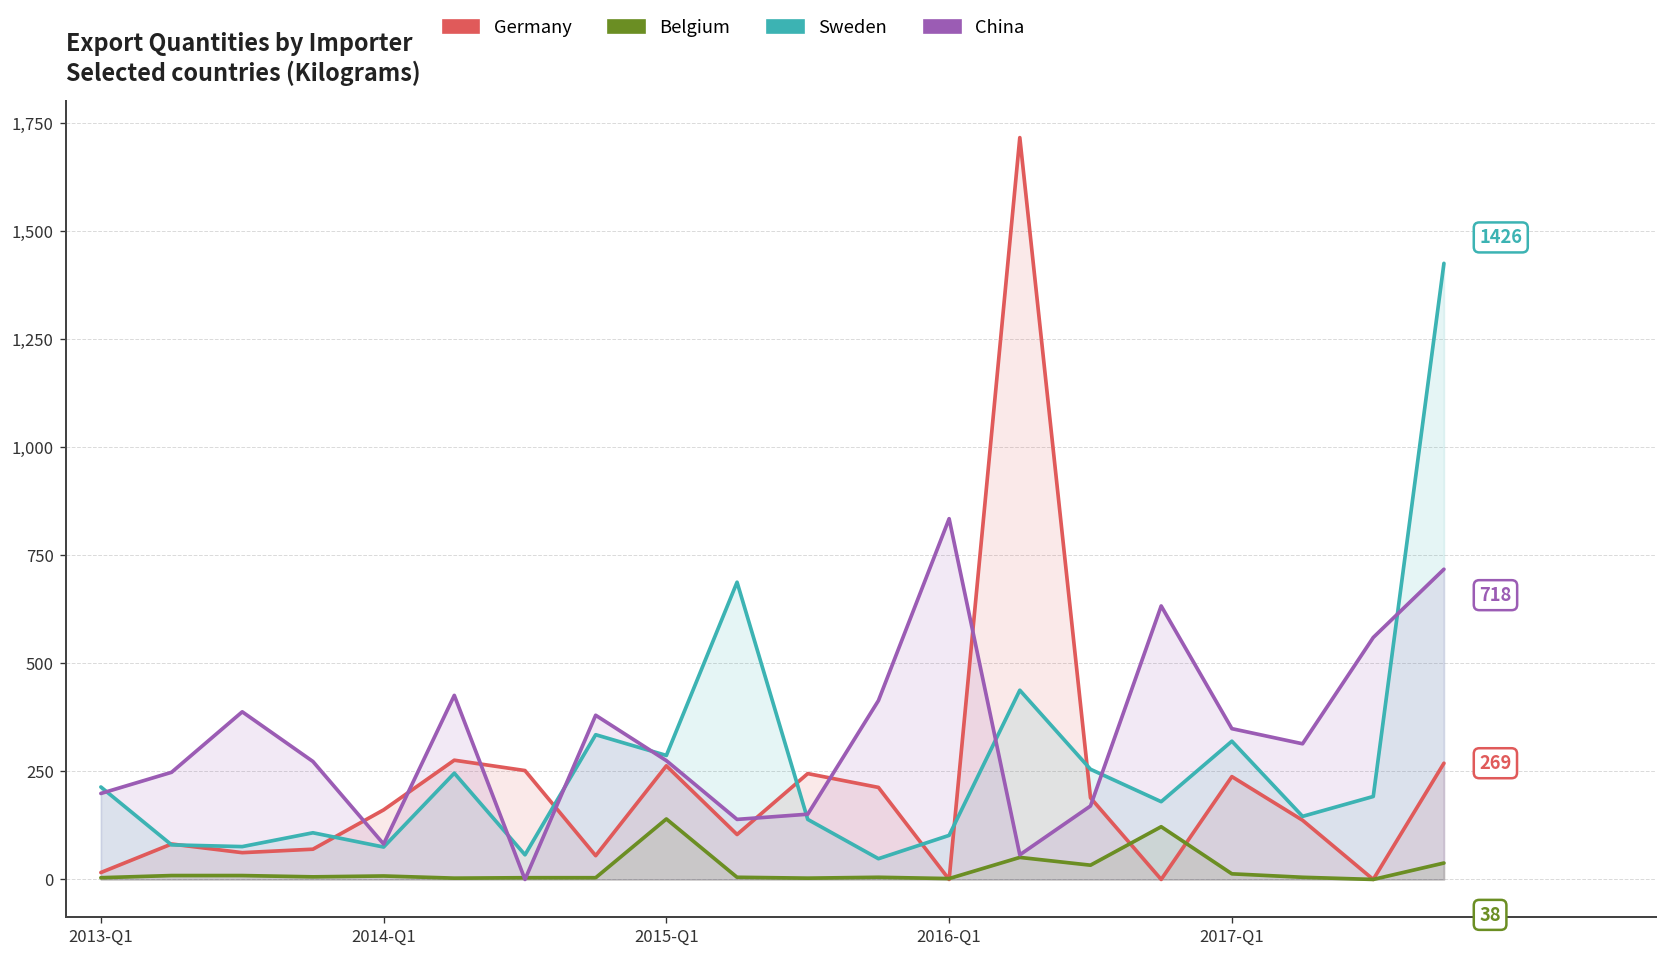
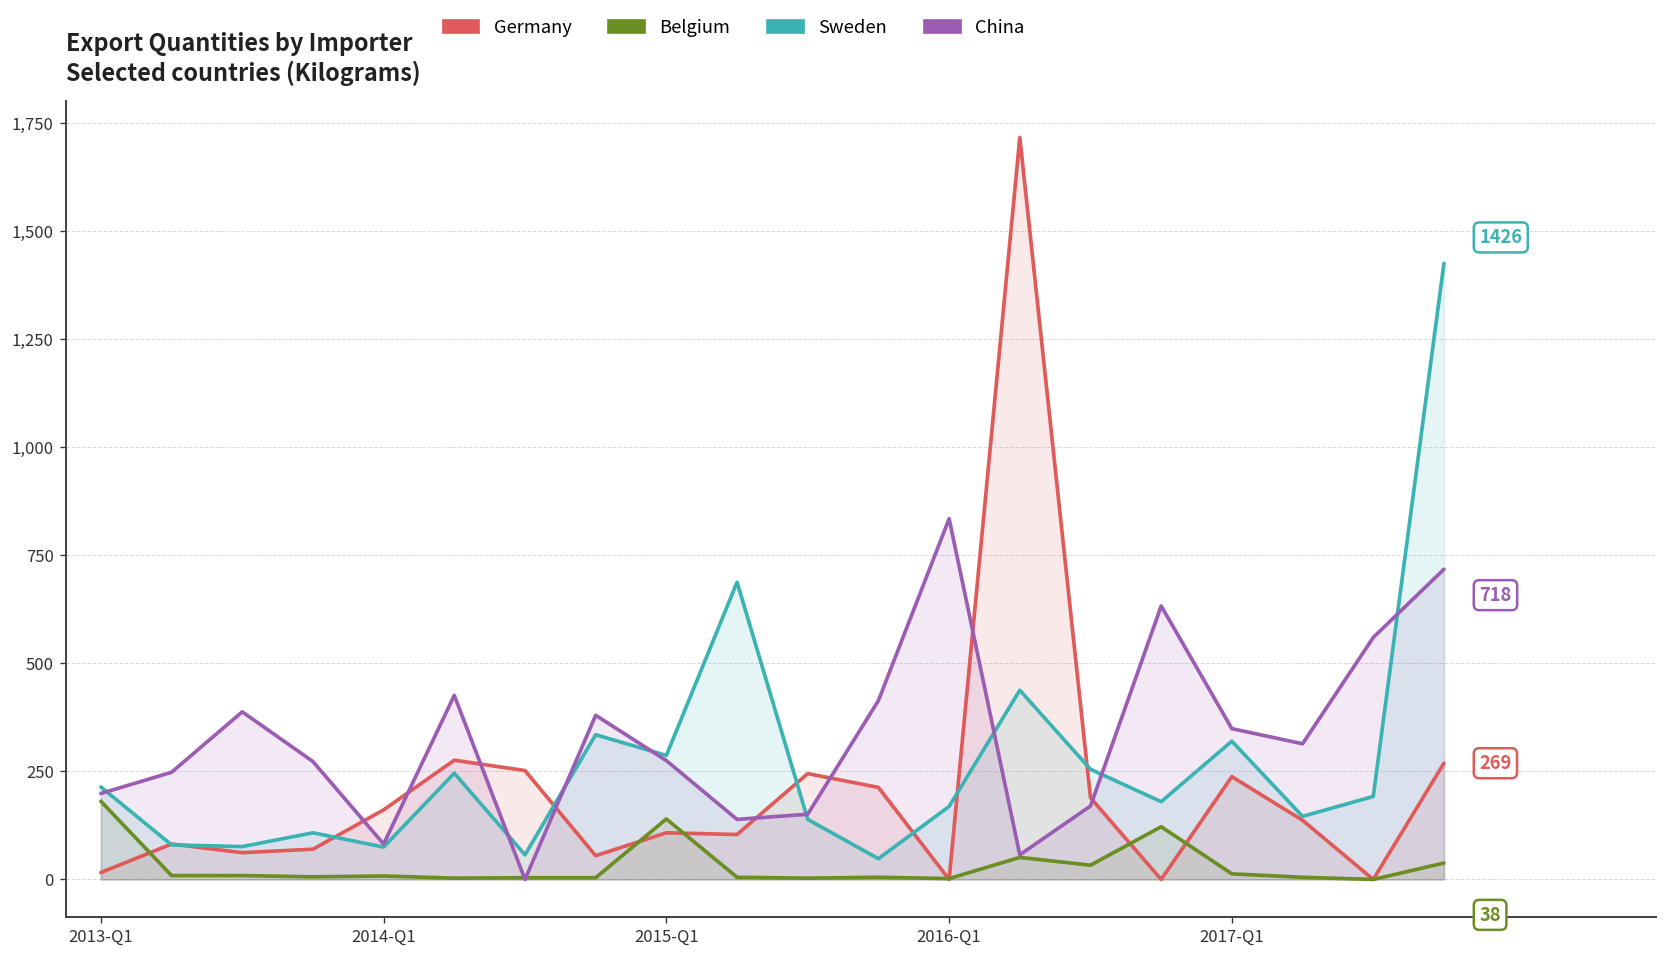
  {
    "Germany": {
      "2013-Q1": 20,
      "2014-Q1": 160,
-     "2015-Q1": 260,
+     "2015-Q1": 110,
      "2017-Q1": 240
    },
    "Belgium": {
-     "2013-Q1": 0,
+     "2013-Q1": 180,
      "2014-Q1": 10,
      "2015-Q1": 140,
      "2017-Q1": 10
    },
    "Sweden": {
      "2013-Q1": 210,
      "2015-Q1": 290,
-     "2016-Q1": 100,
+     "2016-Q1": 170,
      "2017-Q1": 320
    },
    "China": {
      "2013-Q1": 200,
      "2015-Q1": 280,
      "2016-Q1": 840,
      "2017-Q1": 350
    }
  }
